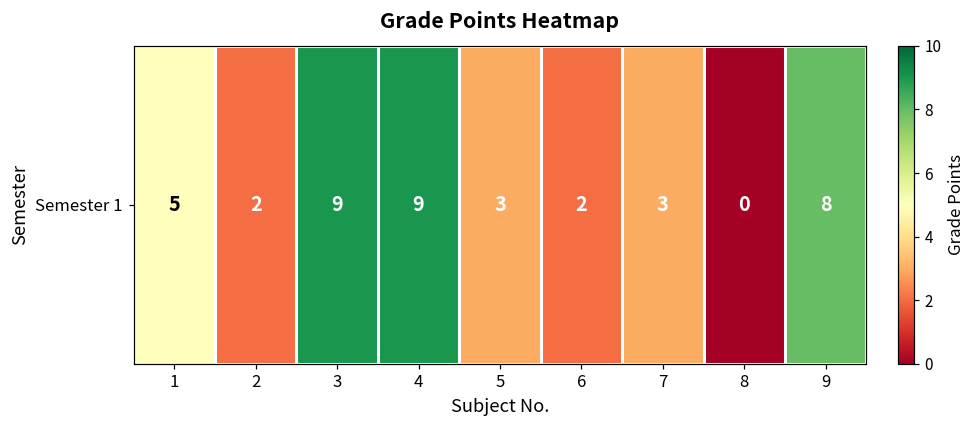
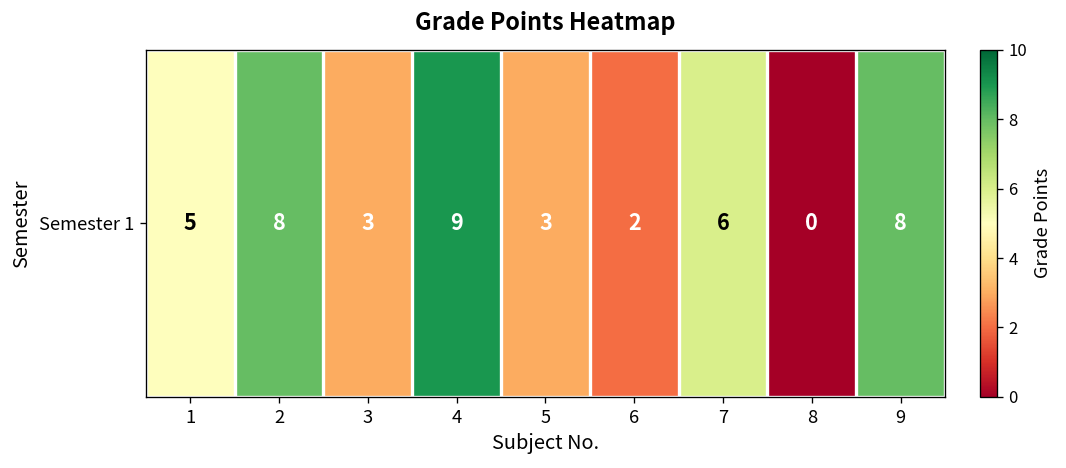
  {
    "Semester 1": {
      "1": 5,
-     "2": 2,
-     "3": 9,
+     "2": 8,
+     "3": 3,
      "4": 9,
      "5": 3,
      "6": 2,
-     "7": 3,
+     "7": 6,
      "8": 0,
      "9": 8
    }
  }
